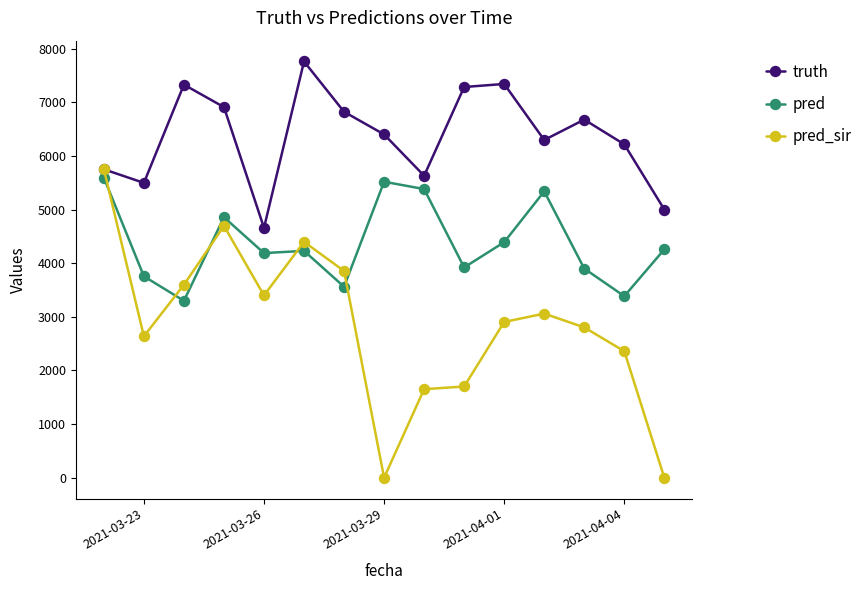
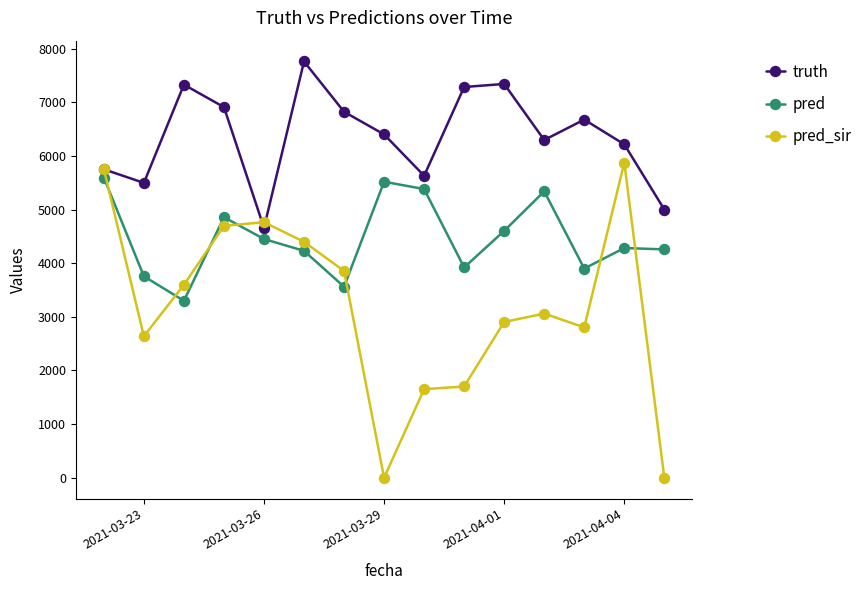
  {
    "truth": {
      "2021-03-23": 5500,
      "2021-03-26": 4700,
      "2021-03-29": 6400,
      "2021-04-01": 7300,
      "2021-04-04": 6200
    },
    "pred": {
      "2021-03-23": 3800,
-     "2021-03-26": 4200,
+     "2021-03-26": 4500,
      "2021-03-29": 5500,
-     "2021-04-01": 4400,
-     "2021-04-04": 3400
+     "2021-04-01": 4600,
+     "2021-04-04": 4300
    },
    "pred_sir": {
      "2021-03-23": 2600,
-     "2021-03-26": 3400,
+     "2021-03-26": 4800,
      "2021-03-29": 0,
      "2021-04-01": 2900,
-     "2021-04-04": 2400
+     "2021-04-04": 5900
    }
  }
